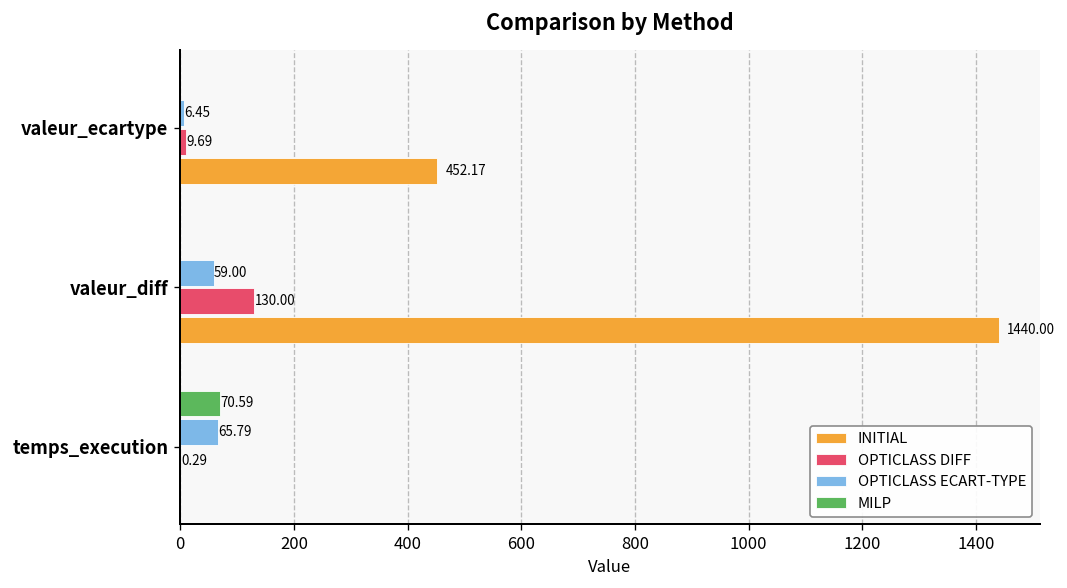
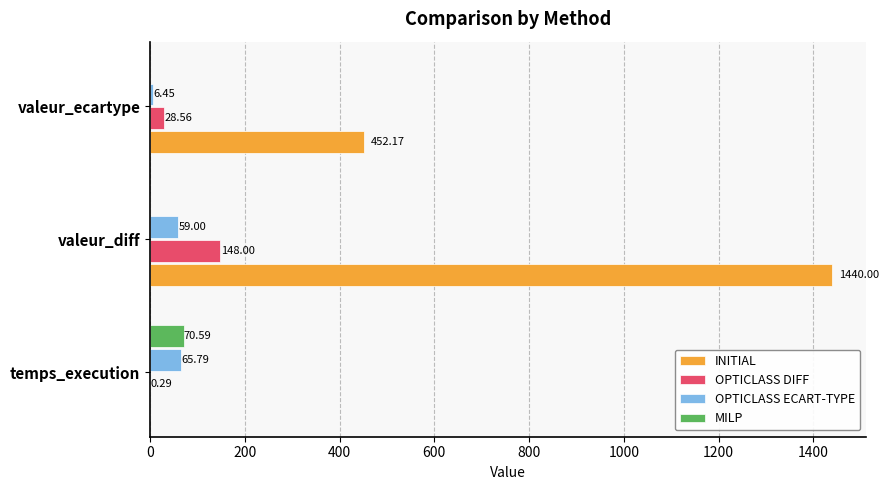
  {
    "INITIAL": {
      "valeur_ecartype": 452.17,
      "valeur_diff": 1440.00
    },
    "OPTICLASS DIFF": {
-     "valeur_ecartype": 9.69,
-     "valeur_diff": 130.00,
+     "valeur_ecartype": 28.56,
+     "valeur_diff": 148.00,
      "temps_execution": 0.29
    },
    "OPTICLASS ECART-TYPE": {
      "valeur_ecartype": 6.45,
      "valeur_diff": 59.00,
      "temps_execution": 65.79
    },
    "MILP": {
      "temps_execution": 70.59
    }
  }
